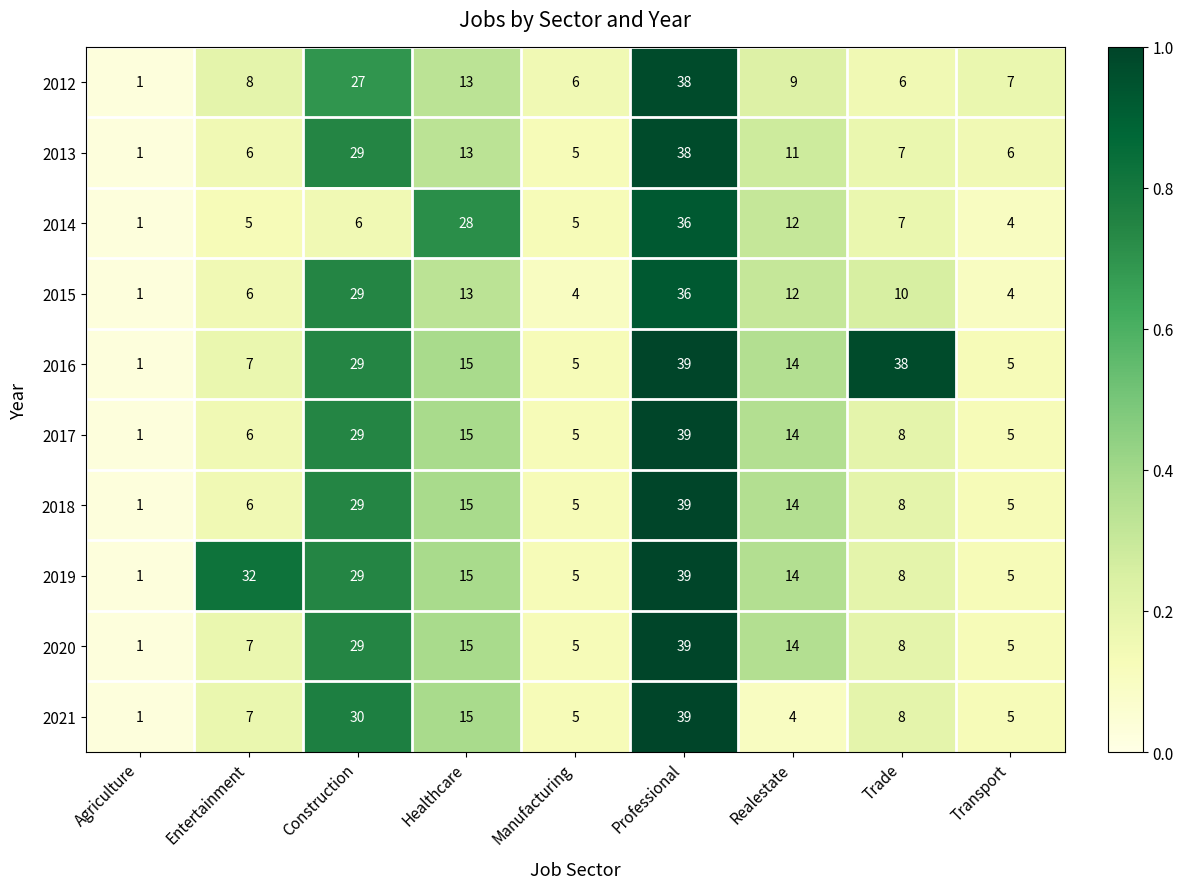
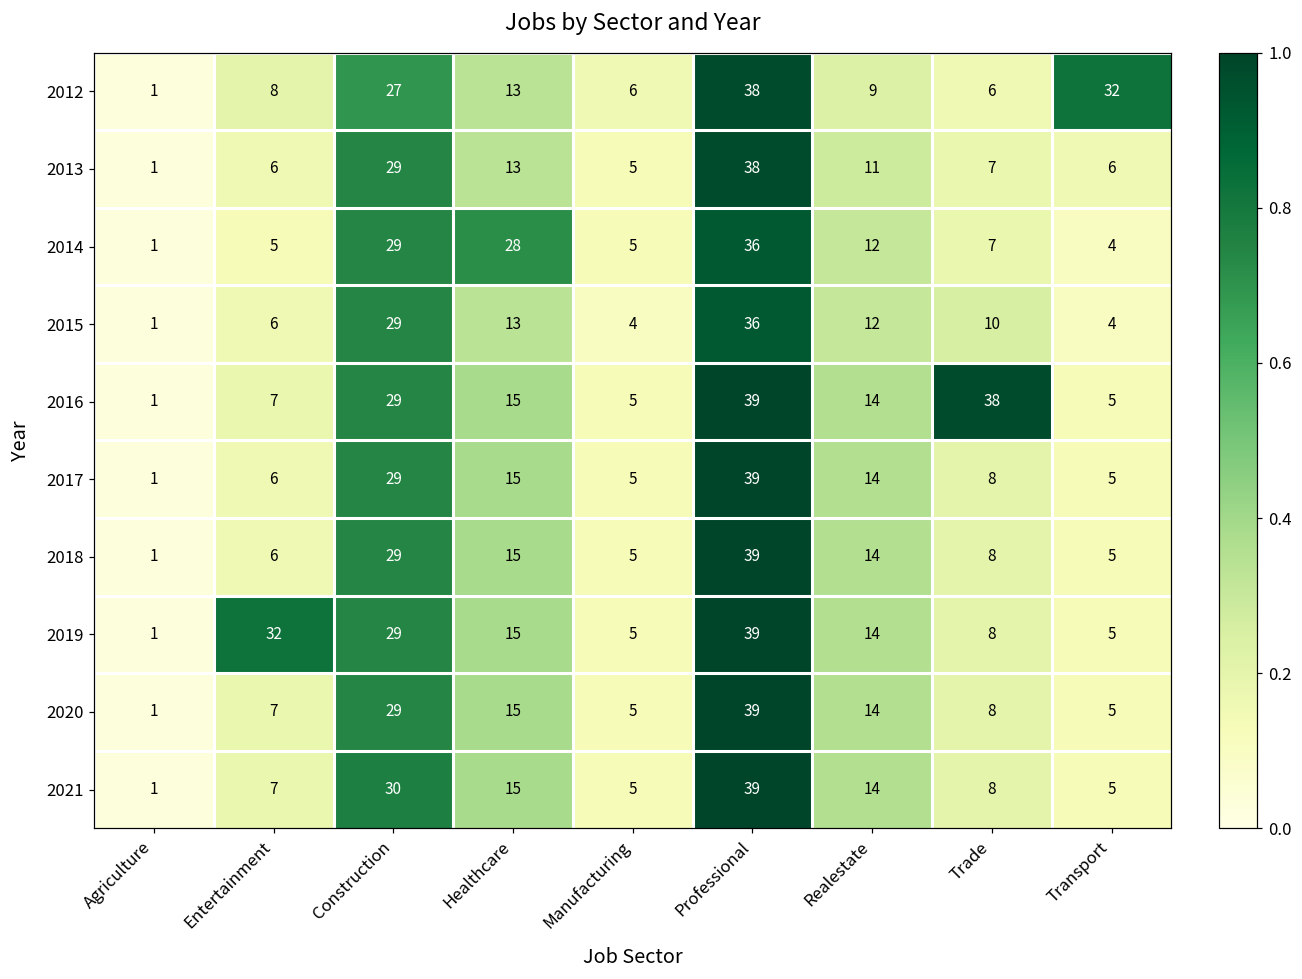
  {
    "2012": {
      "Agriculture": 1,
      "Entertainment": 8,
      "Construction": 27,
      "Healthcare": 13,
      "Manufacturing": 6,
      "Professional": 38,
      "Realestate": 9,
      "Trade": 6,
-     "Transport": 7
+     "Transport": 32
    },
    "2013": {
      "Agriculture": 1,
      "Entertainment": 6,
      "Construction": 29,
      "Healthcare": 13,
      "Manufacturing": 5,
      "Professional": 38,
      "Realestate": 11,
      "Trade": 7,
      "Transport": 6
    },
    "2014": {
      "Agriculture": 1,
      "Entertainment": 5,
-     "Construction": 6,
+     "Construction": 29,
      "Healthcare": 28,
      "Manufacturing": 5,
      "Professional": 36,
      "Realestate": 12,
      "Trade": 7,
      "Transport": 4
    },
    "2015": {
      "Agriculture": 1,
      "Entertainment": 6,
      "Construction": 29,
      "Healthcare": 13,
      "Manufacturing": 4,
      "Professional": 36,
      "Realestate": 12,
      "Trade": 10,
      "Transport": 4
    },
    "2016": {
      "Agriculture": 1,
      "Entertainment": 7,
      "Construction": 29,
      "Healthcare": 15,
      "Manufacturing": 5,
      "Professional": 39,
      "Realestate": 14,
      "Trade": 38,
      "Transport": 5
    },
    "2017": {
      "Agriculture": 1,
      "Entertainment": 6,
      "Construction": 29,
      "Healthcare": 15,
      "Manufacturing": 5,
      "Professional": 39,
      "Realestate": 14,
      "Trade": 8,
      "Transport": 5
    },
    "2018": {
      "Agriculture": 1,
      "Entertainment": 6,
      "Construction": 29,
      "Healthcare": 15,
      "Manufacturing": 5,
      "Professional": 39,
      "Realestate": 14,
      "Trade": 8,
      "Transport": 5
    },
    "2019": {
      "Agriculture": 1,
      "Entertainment": 32,
      "Construction": 29,
      "Healthcare": 15,
      "Manufacturing": 5,
      "Professional": 39,
      "Realestate": 14,
      "Trade": 8,
      "Transport": 5
    },
    "2020": {
      "Agriculture": 1,
      "Entertainment": 7,
      "Construction": 29,
      "Healthcare": 15,
      "Manufacturing": 5,
      "Professional": 39,
      "Realestate": 14,
      "Trade": 8,
      "Transport": 5
    },
    "2021": {
      "Agriculture": 1,
      "Entertainment": 7,
      "Construction": 30,
      "Healthcare": 15,
      "Manufacturing": 5,
      "Professional": 39,
-     "Realestate": 4,
+     "Realestate": 14,
      "Trade": 8,
      "Transport": 5
    }
  }
